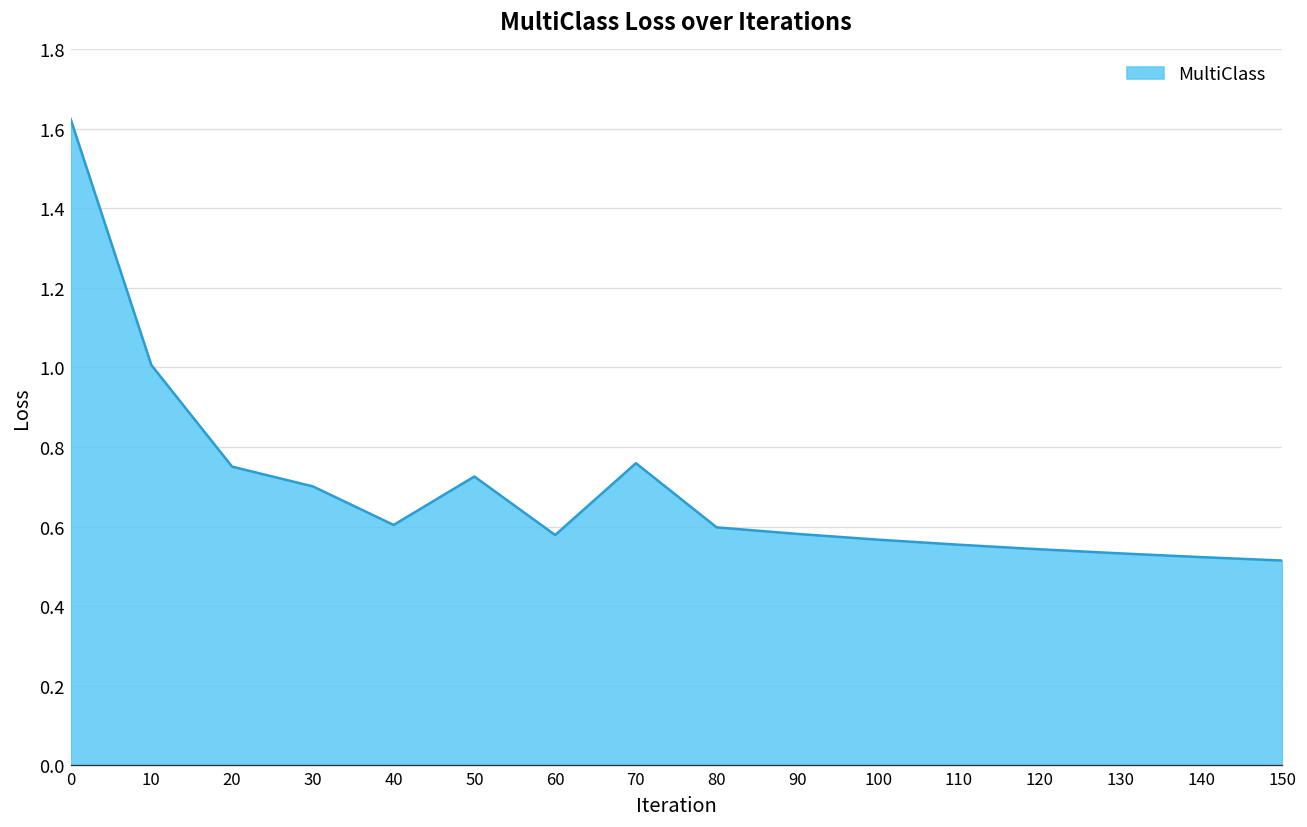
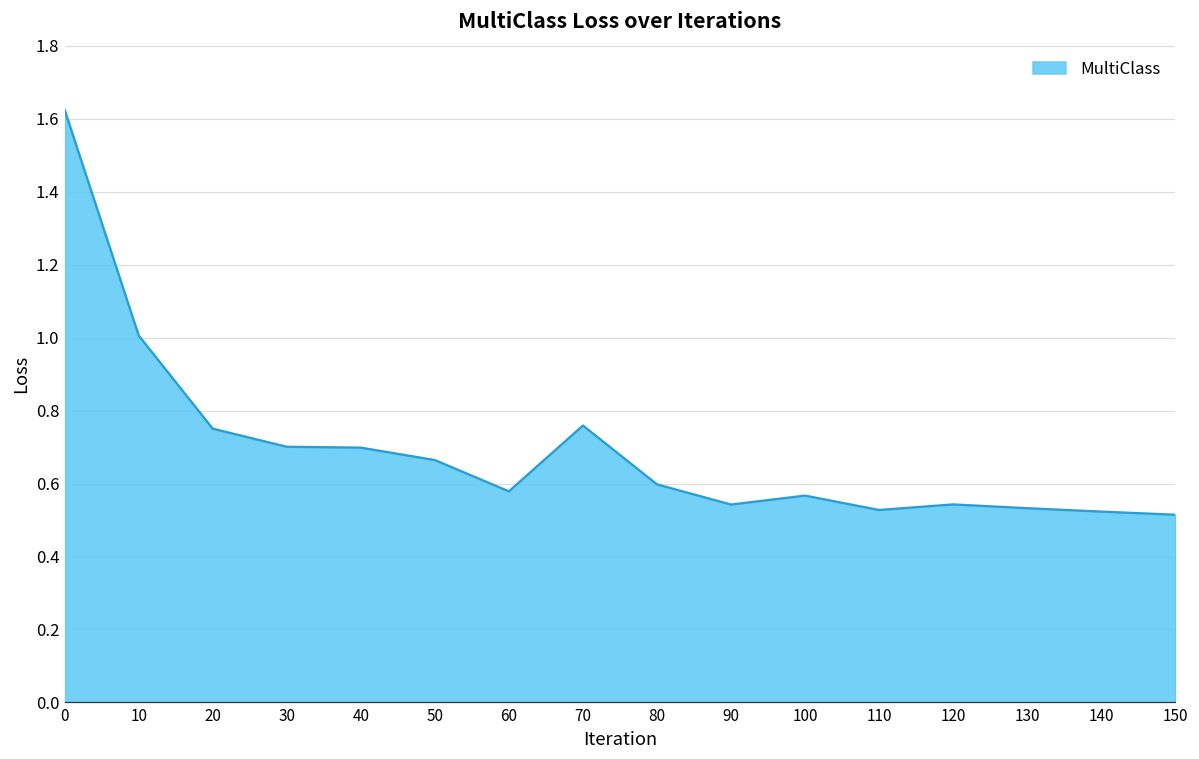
  {
    "0": 1.62,
    "10": 1.01,
    "20": 0.75,
    "30": 0.70,
-   "40": 0.60,
-   "50": 0.73,
+   "40": 0.70,
+   "50": 0.66,
    "60": 0.58,
    "70": 0.76,
    "80": 0.60,
-   "90": 0.58,
+   "90": 0.54,
    "100": 0.57,
-   "110": 0.55,
+   "110": 0.53,
    "120": 0.54,
    "130": 0.53,
    "140": 0.52,
    "150": 0.51
  }
